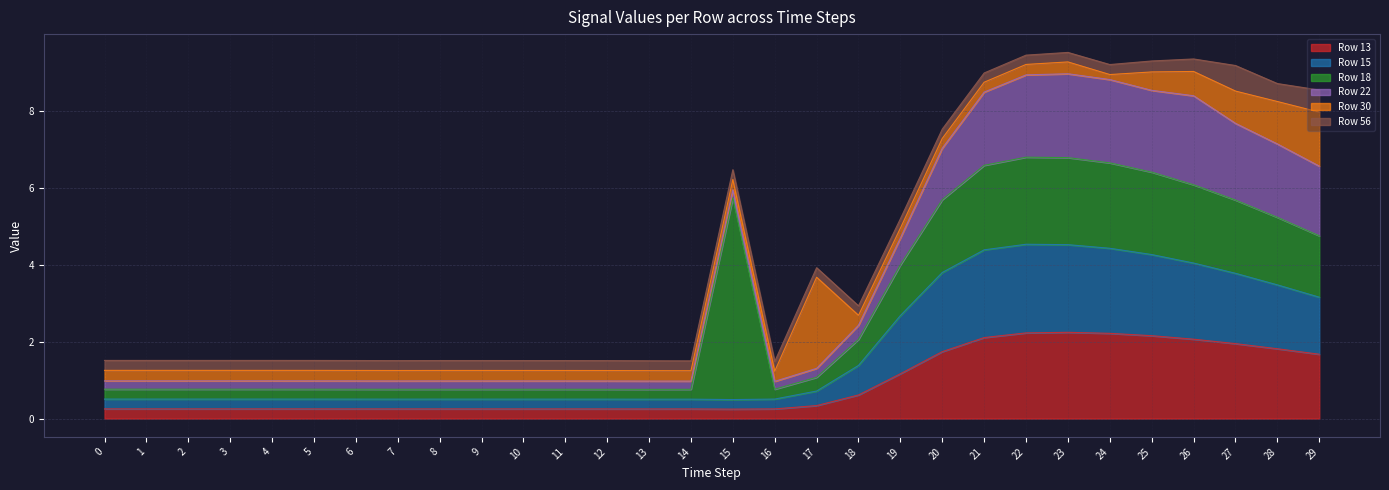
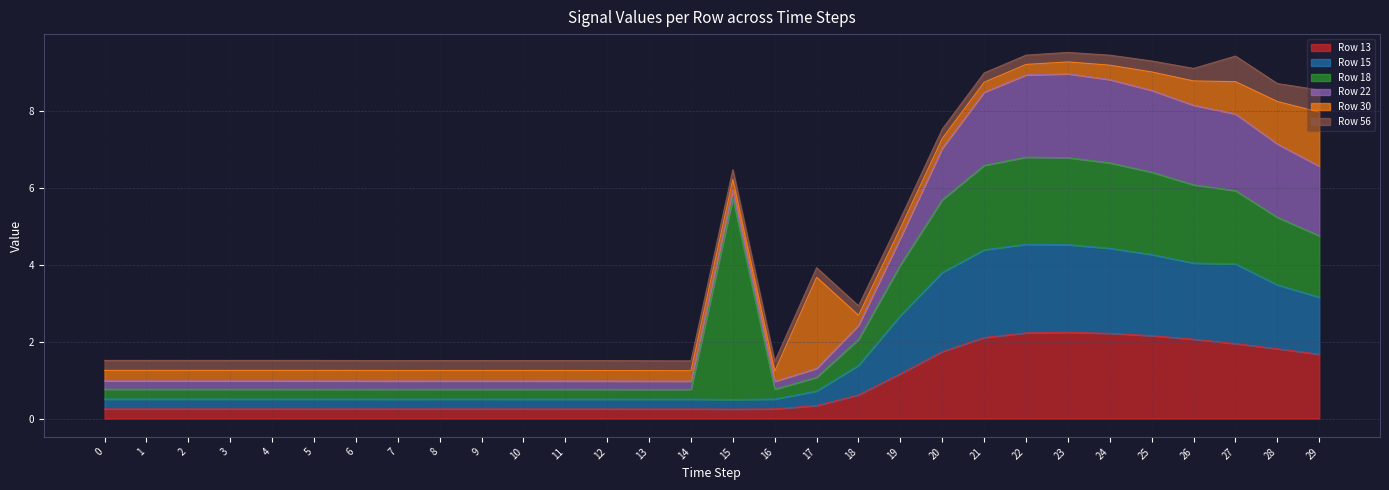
  {
    "Row 13": {
      "0": 0.3,
      "1": 0.3,
      "2": 0.3,
      "3": 0.3,
      "4": 0.3,
      "5": 0.3,
      "6": 0.3,
      "7": 0.3,
      "8": 0.3,
      "9": 0.3,
      "10": 0.3,
      "11": 0.3,
      "12": 0.3,
      "13": 0.2,
      "14": 0.3,
      "15": 0.2,
      "16": 0.3,
      "17": 0.3,
      "18": 0.6,
      "19": 1.2,
      "20": 1.7,
      "21": 2.1,
      "22": 2.2,
      "23": 2.2,
      "24": 2.2,
      "25": 2.2,
      "26": 2.1,
      "27": 1.9,
      "28": 1.8,
      "29": 1.7
    },
    "Row 15": {
      "0": 0.3,
      "1": 0.3,
      "2": 0.3,
      "3": 0.3,
      "4": 0.3,
      "5": 0.3,
      "6": 0.3,
      "7": 0.3,
      "8": 0.3,
      "9": 0.3,
      "10": 0.3,
      "11": 0.3,
      "12": 0.3,
      "13": 0.3,
      "14": 0.3,
      "15": 0.2,
      "16": 0.3,
      "17": 0.4,
      "18": 0.8,
      "19": 1.5,
      "20": 2.1,
      "21": 2.3,
      "22": 2.3,
      "23": 2.3,
      "24": 2.2,
      "25": 2.1,
      "26": 2.0,
-     "27": 1.8,
+     "27": 2.1,
      "28": 1.7,
      "29": 1.5
    },
    "Row 18": {
      "0": 0.3,
      "1": 0.3,
      "2": 0.3,
      "3": 0.3,
      "4": 0.3,
      "5": 0.3,
      "6": 0.3,
      "7": 0.3,
      "8": 0.3,
      "9": 0.3,
      "10": 0.3,
      "11": 0.3,
      "12": 0.3,
      "13": 0.3,
      "14": 0.3,
      "15": 5.2,
      "16": 0.3,
      "17": 0.4,
      "18": 0.7,
      "19": 1.3,
      "20": 1.9,
      "21": 2.2,
      "22": 2.3,
      "23": 2.3,
      "24": 2.2,
      "25": 2.1,
      "26": 2.0,
      "27": 1.9,
      "28": 1.8,
      "29": 1.6
    },
    "Row 22": {
      "0": 0.2,
      "1": 0.2,
      "2": 0.2,
      "3": 0.2,
      "4": 0.2,
      "5": 0.2,
      "6": 0.2,
      "7": 0.2,
      "8": 0.2,
      "9": 0.2,
      "10": 0.2,
      "11": 0.2,
      "12": 0.2,
      "13": 0.2,
      "14": 0.2,
      "15": 0.2,
      "16": 0.2,
      "17": 0.2,
      "18": 0.4,
      "19": 0.7,
      "20": 1.3,
      "21": 1.9,
      "22": 2.1,
      "23": 2.2,
      "24": 2.2,
      "25": 2.1,
-     "26": 2.3,
+     "26": 2.1,
      "27": 2.0,
      "28": 1.9,
      "29": 1.8
    },
    "Row 30": {
      "0": 0.3,
      "1": 0.3,
      "2": 0.3,
      "3": 0.3,
      "4": 0.3,
      "5": 0.3,
      "6": 0.3,
      "7": 0.3,
      "8": 0.3,
      "9": 0.3,
      "10": 0.3,
      "11": 0.3,
      "12": 0.3,
      "13": 0.3,
      "14": 0.3,
      "15": 0.3,
      "16": 0.3,
      "17": 2.4,
      "18": 0.3,
      "19": 0.3,
      "20": 0.3,
      "21": 0.3,
      "22": 0.3,
      "23": 0.3,
-     "24": 0.1,
+     "24": 0.4,
      "25": 0.5,
      "26": 0.6,
      "27": 0.8,
      "28": 1.1
    },
    "Row 56": {
      "0": 0.3,
      "1": 0.3,
      "2": 0.3,
      "3": 0.3,
      "4": 0.3,
      "5": 0.3,
      "6": 0.3,
      "7": 0.3,
      "8": 0.3,
      "9": 0.3,
      "10": 0.3,
      "11": 0.3,
      "12": 0.3,
      "13": 0.3,
      "14": 0.3,
      "15": 0.3,
      "16": 0.3,
      "17": 0.2,
      "18": 0.2,
      "19": 0.2,
      "20": 0.2,
      "21": 0.2,
      "22": 0.2,
      "23": 0.2,
      "24": 0.3,
      "25": 0.3,
      "26": 0.3,
      "27": 0.7,
      "28": 0.5
    }
  }
